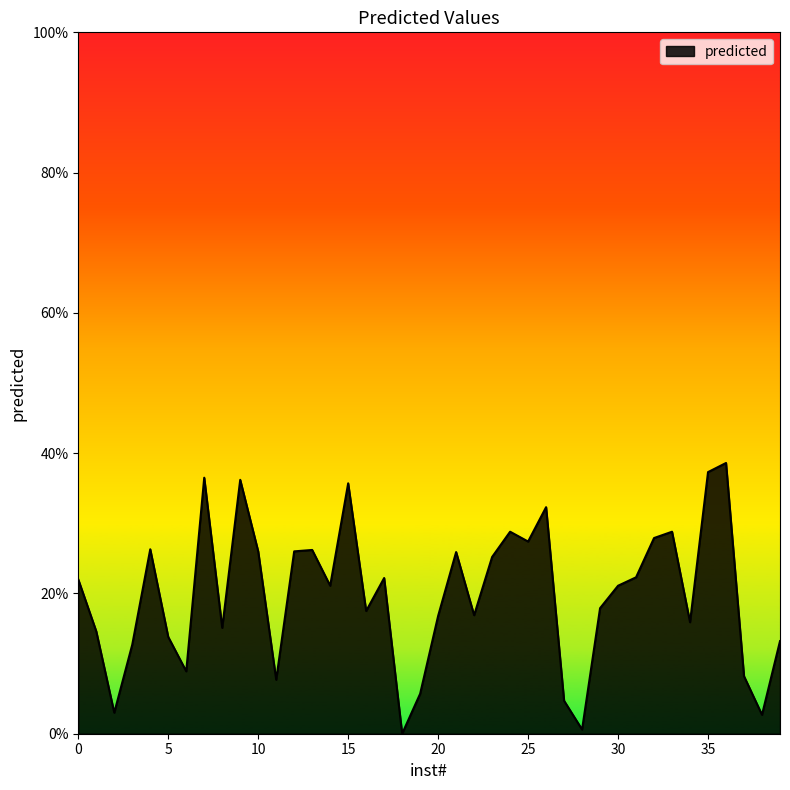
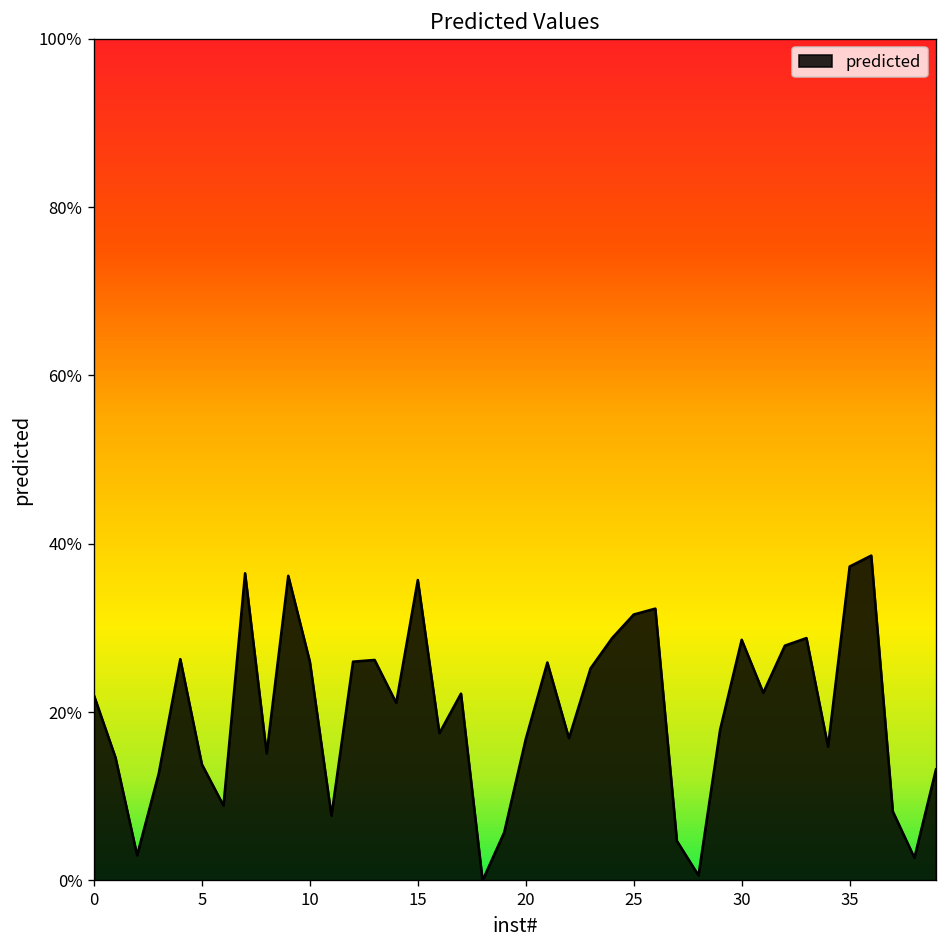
  {
    "0": "22%",
    "5": "14%",
    "10": "26%",
    "15": "36%",
    "20": "17%",
-   "25": "27%",
-   "30": "21%",
+   "25": "32%",
+   "30": "29%",
    "35": "37%"
  }
